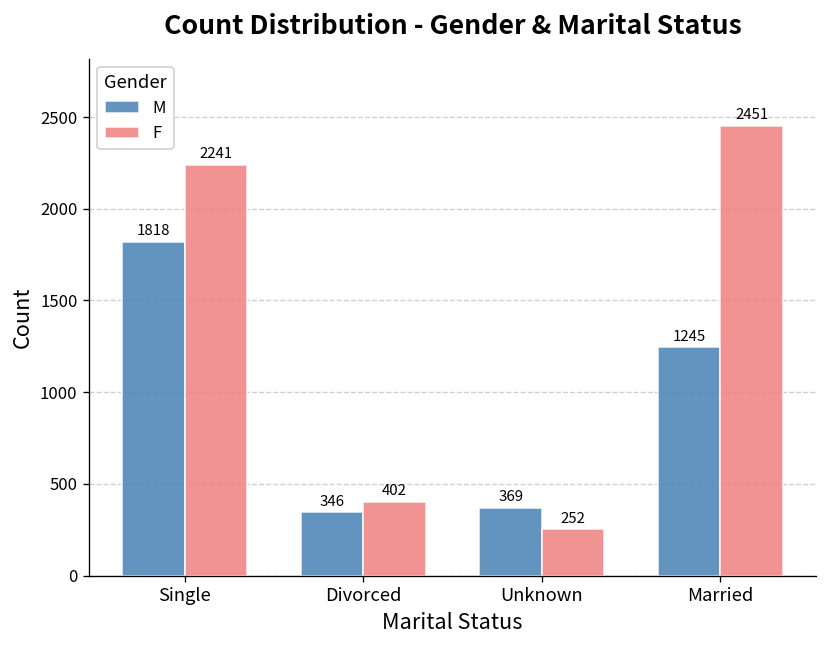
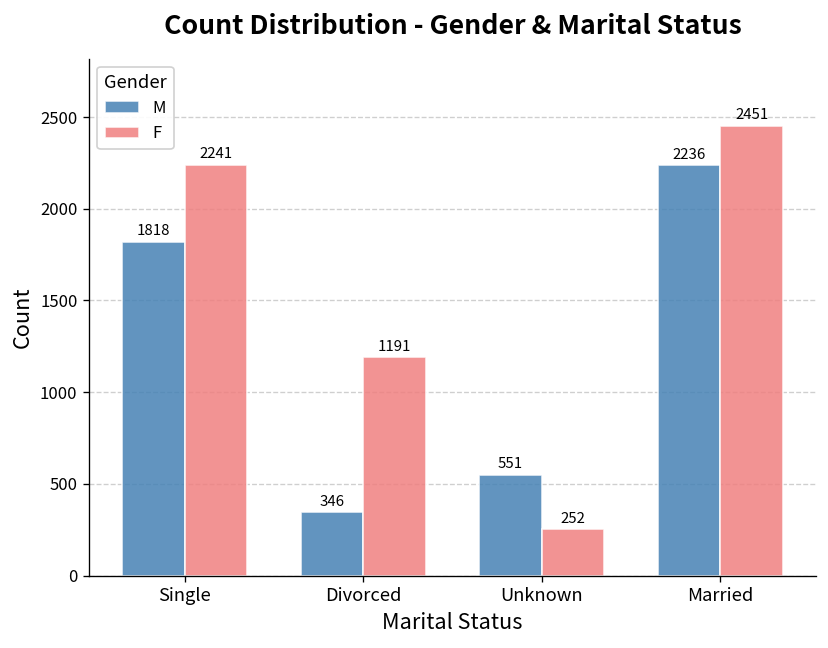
  {
    "M": {
      "Single": 1818,
      "Divorced": 346,
-     "Unknown": 369,
-     "Married": 1245
+     "Unknown": 551,
+     "Married": 2236
    },
    "F": {
      "Single": 2241,
-     "Divorced": 402,
+     "Divorced": 1191,
      "Unknown": 252,
      "Married": 2451
    }
  }
